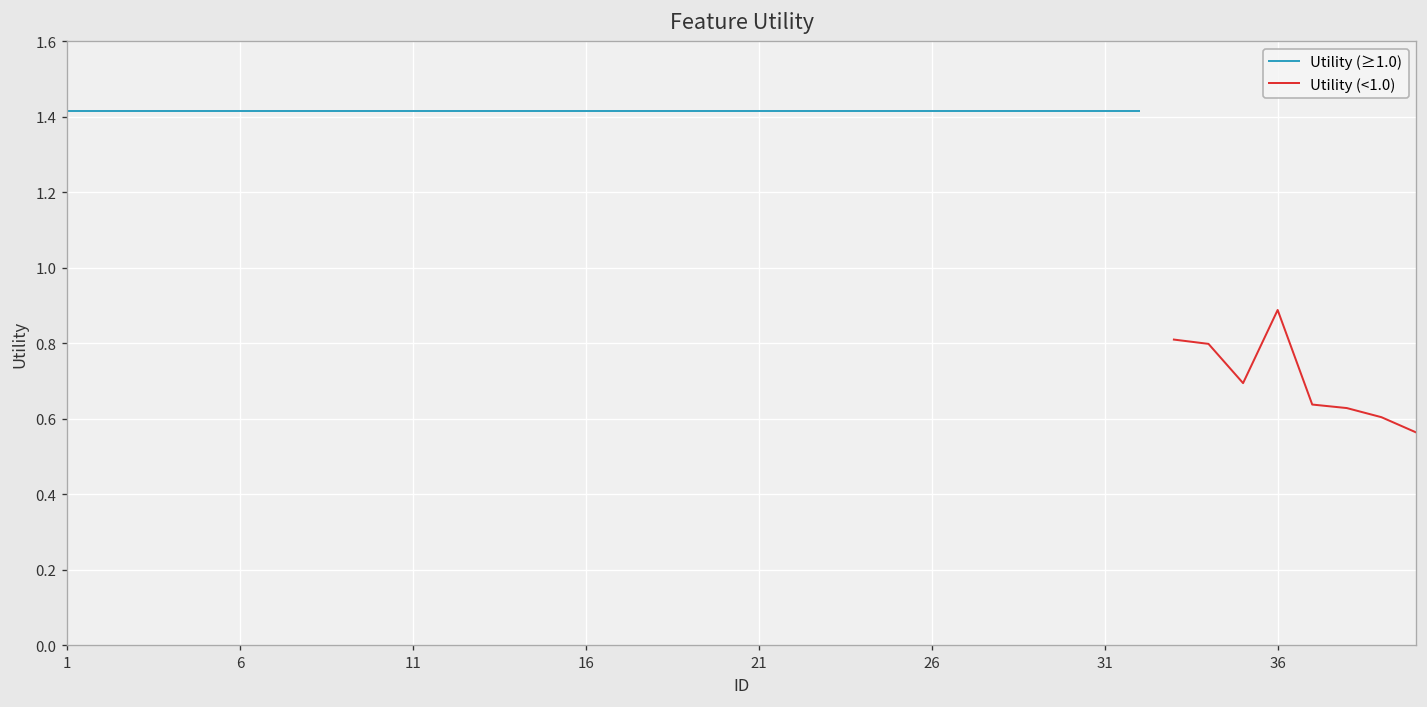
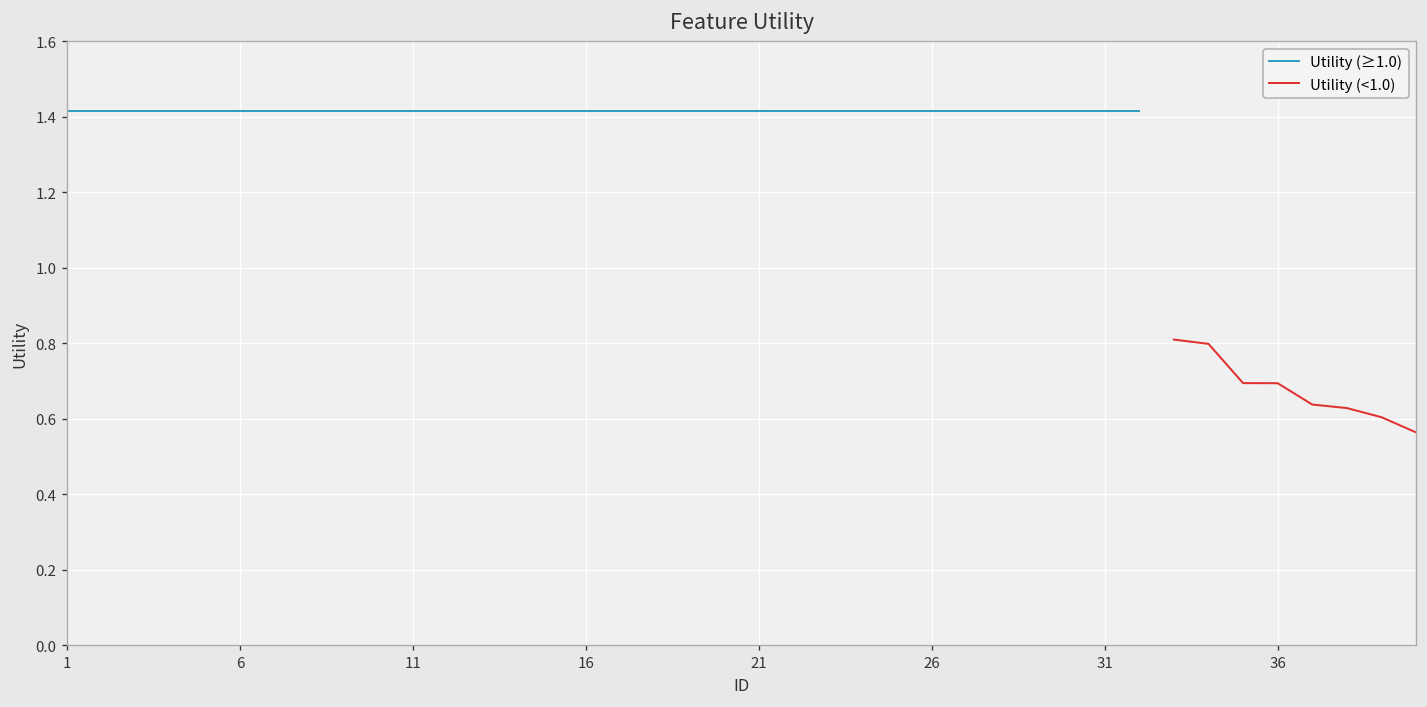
  {
    "Utility (≥1.0)": {
      "1": 1.41,
      "6": 1.41,
      "11": 1.41,
      "16": 1.41,
      "21": 1.41,
      "26": 1.41,
      "31": 1.41
    },
    "Utility (<1.0)": {
-     "36": 0.89
+     "36": 0.69
    }
  }
